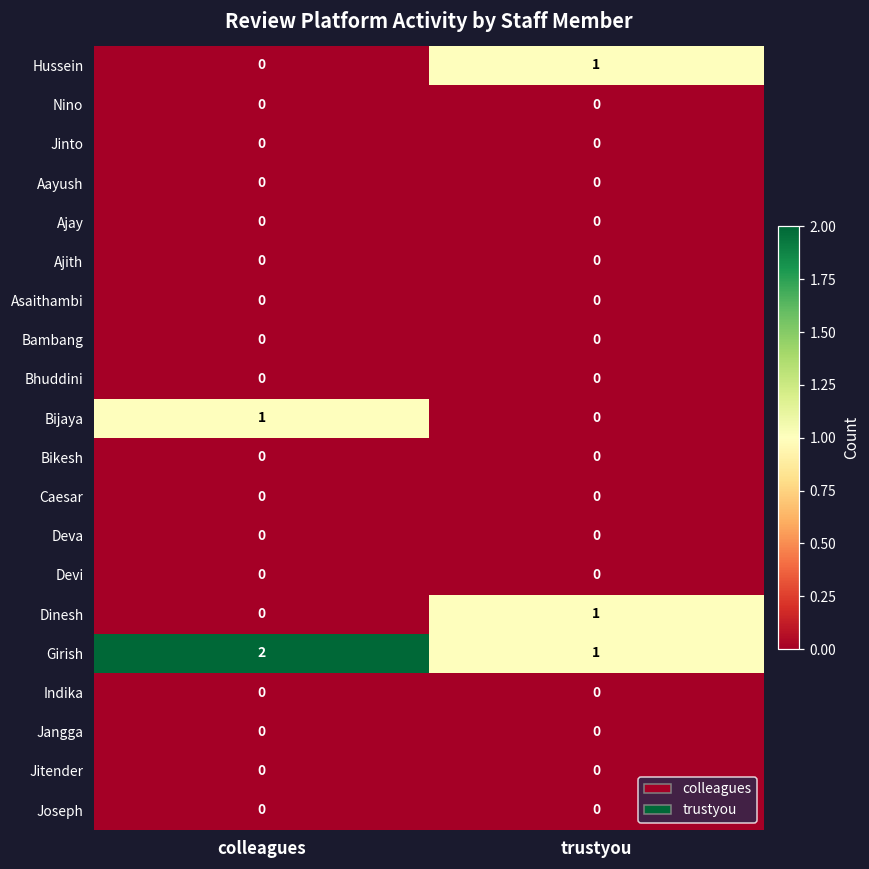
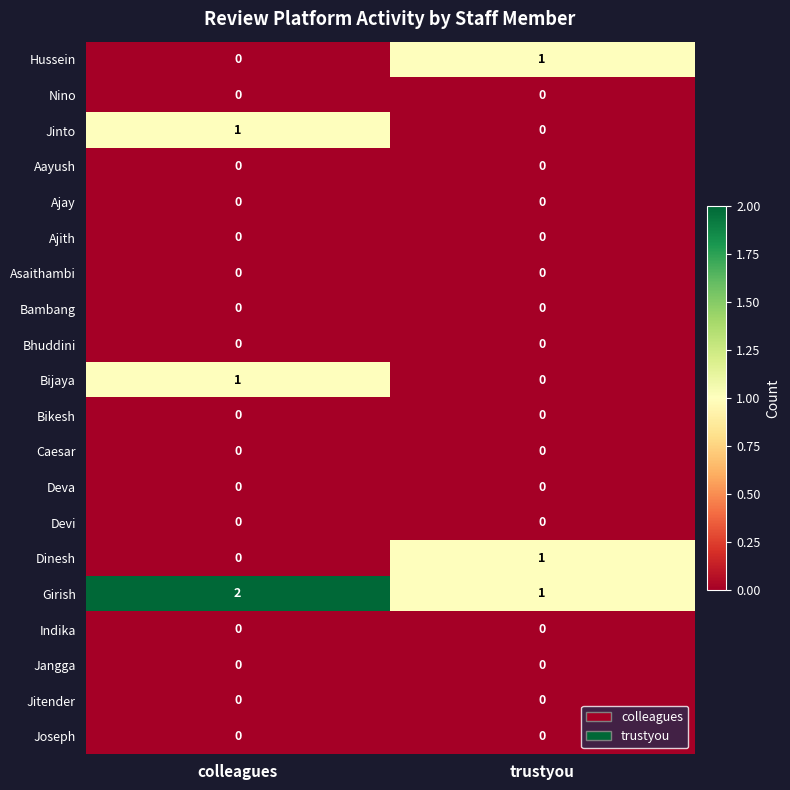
  {
    "Hussein": {
      "colleagues": 0,
      "trustyou": 1
    },
    "Nino": {
      "colleagues": 0,
      "trustyou": 0
    },
    "Jinto": {
-     "colleagues": 0,
+     "colleagues": 1,
      "trustyou": 0
    },
    "Aayush": {
      "colleagues": 0,
      "trustyou": 0
    },
    "Ajay": {
      "colleagues": 0,
      "trustyou": 0
    },
    "Ajith": {
      "colleagues": 0,
      "trustyou": 0
    },
    "Asaithambi": {
      "colleagues": 0,
      "trustyou": 0
    },
    "Bambang": {
      "colleagues": 0,
      "trustyou": 0
    },
    "Bhuddini": {
      "colleagues": 0,
      "trustyou": 0
    },
    "Bijaya": {
      "colleagues": 1,
      "trustyou": 0
    },
    "Bikesh": {
      "colleagues": 0,
      "trustyou": 0
    },
    "Caesar": {
      "colleagues": 0,
      "trustyou": 0
    },
    "Deva": {
      "colleagues": 0,
      "trustyou": 0
    },
    "Devi": {
      "colleagues": 0,
      "trustyou": 0
    },
    "Dinesh": {
      "colleagues": 0,
      "trustyou": 1
    },
    "Girish": {
      "colleagues": 2,
      "trustyou": 1
    },
    "Indika": {
      "colleagues": 0,
      "trustyou": 0
    },
    "Jangga": {
      "colleagues": 0,
      "trustyou": 0
    },
    "Jitender": {
      "colleagues": 0,
      "trustyou": 0
    },
    "Joseph": {
      "colleagues": 0,
      "trustyou": 0
    }
  }
